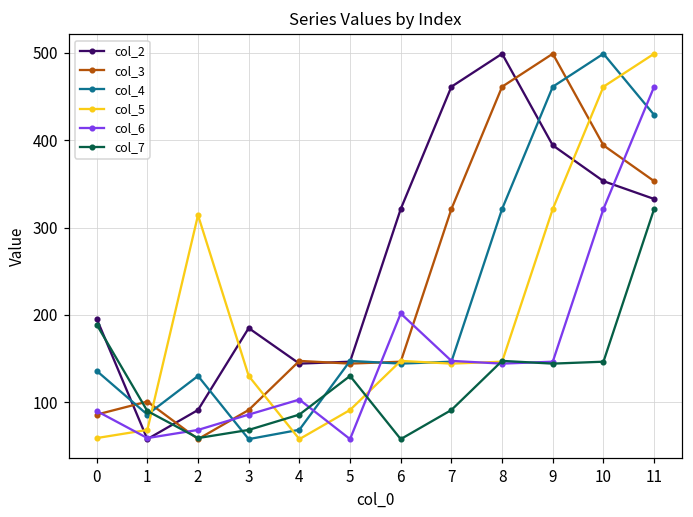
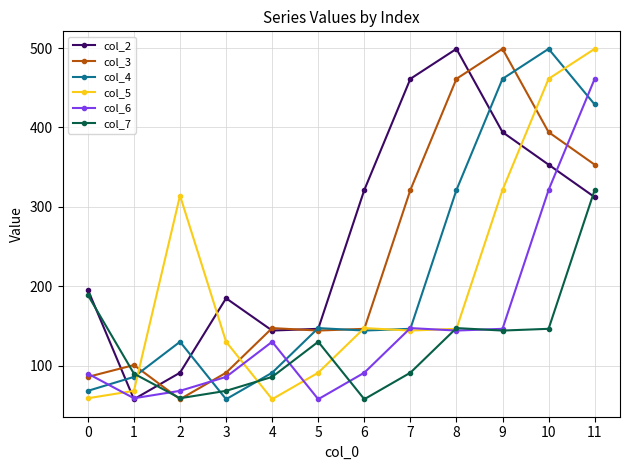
  {
    "col_2": {
      "0": 200,
      "2": 90,
      "3": 180,
      "6": 320,
      "7": 460,
      "8": 500,
      "9": 390,
      "10": 350,
-     "11": 330
+     "11": 310
    },
    "col_3": {
      "0": 90,
      "1": 100,
      "3": 90,
      "7": 320,
      "8": 460,
      "9": 500,
      "10": 390,
      "11": 350
    },
    "col_4": {
-     "0": 140,
+     "0": 70,
      "1": 90,
      "2": 130,
      "3": 60,
-     "4": 70,
+     "4": 90,
      "8": 320,
      "9": 460,
      "10": 500,
      "11": 430
    },
    "col_5": {
      "0": 60,
      "1": 70,
      "2": 310,
      "3": 130,
      "4": 60,
      "5": 90,
      "9": 320,
      "10": 460,
      "11": 500
    },
    "col_6": {
      "0": 90,
      "2": 70,
      "3": 90,
-     "4": 100,
+     "4": 130,
      "5": 60,
-     "6": 200,
+     "6": 90,
      "10": 320,
      "11": 460
    },
    "col_7": {
      "0": 190,
      "1": 90,
      "3": 70,
      "4": 90,
      "5": 130,
      "6": 60,
      "7": 90,
      "10": 150,
      "11": 320
    }
  }
